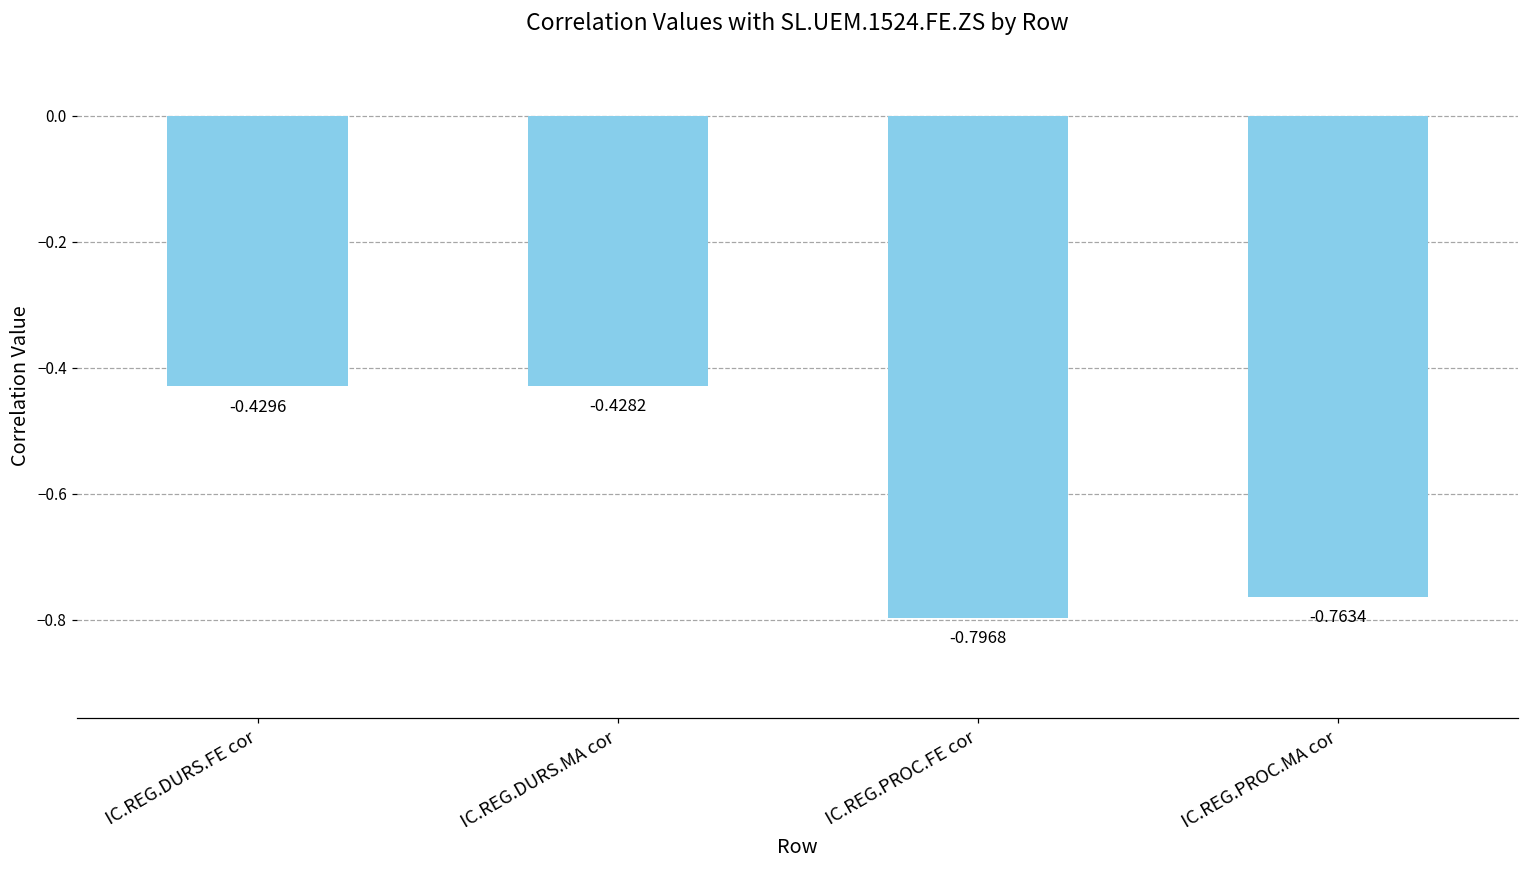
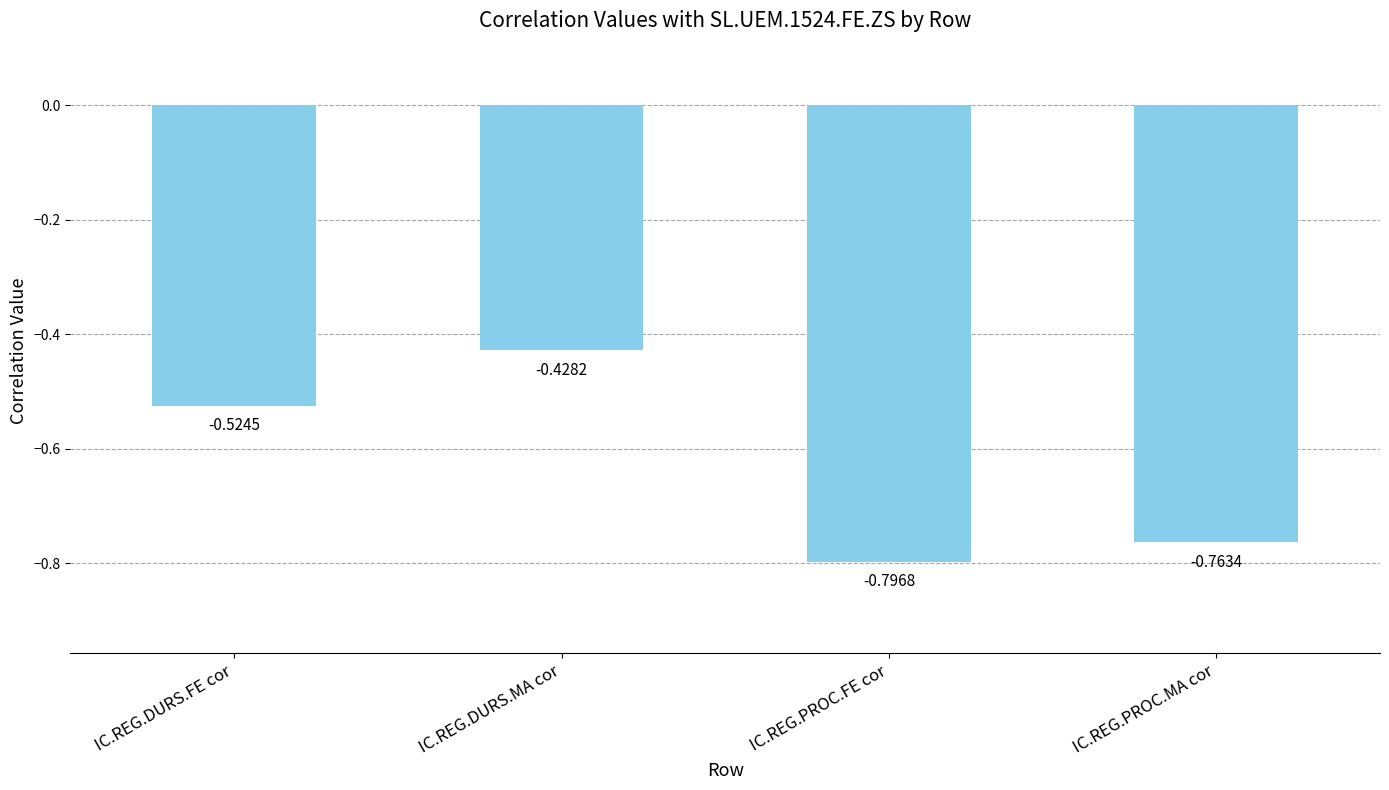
  {
-   "IC.REG.DURS.FE cor": -0.4296,
+   "IC.REG.DURS.FE cor": -0.5245,
    "IC.REG.DURS.MA cor": -0.4282,
    "IC.REG.PROC.FE cor": -0.7968,
    "IC.REG.PROC.MA cor": -0.7634
  }
